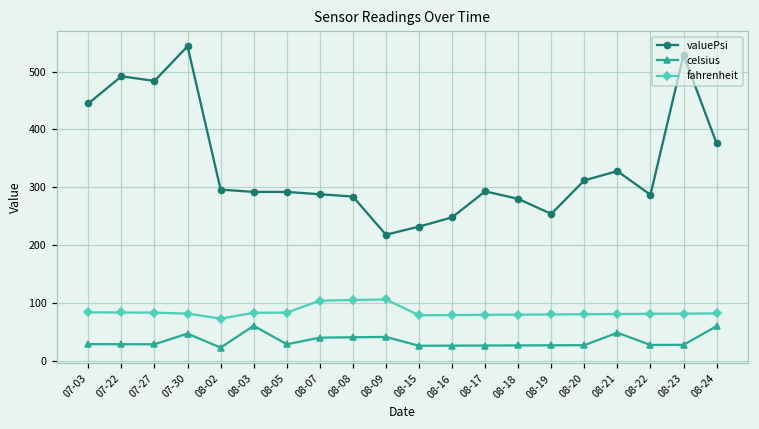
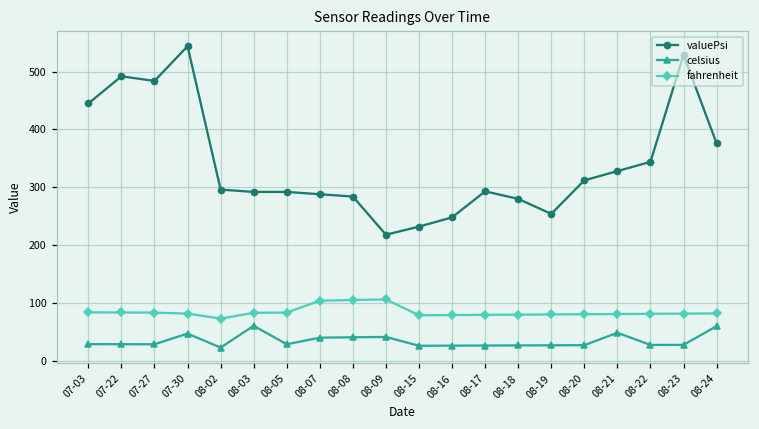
  {
    "valuePsi": {
      "07-03": 450,
      "07-22": 490,
      "07-27": 480,
      "07-30": 540,
      "08-02": 300,
      "08-03": 290,
      "08-05": 290,
      "08-07": 290,
      "08-08": 280,
      "08-09": 220,
      "08-15": 230,
      "08-16": 250,
      "08-17": 290,
      "08-18": 280,
      "08-19": 250,
      "08-20": 310,
      "08-21": 330,
-     "08-22": 290,
+     "08-22": 340,
      "08-24": 380
    },
    "celsius": {
      "07-03": 30,
      "07-22": 30,
      "07-27": 30,
      "07-30": 50,
      "08-02": 20,
      "08-03": 60,
      "08-05": 30,
      "08-07": 40,
      "08-08": 40,
      "08-09": 40,
      "08-15": 30,
      "08-16": 30,
      "08-17": 30,
      "08-18": 30,
      "08-19": 30,
      "08-20": 30,
      "08-21": 50,
      "08-22": 30,
      "08-23": 30,
      "08-24": 60
    },
    "fahrenheit": {
      "07-03": 80,
      "07-22": 80,
      "07-27": 80,
      "07-30": 80,
      "08-02": 70,
      "08-03": 80,
      "08-05": 80,
      "08-07": 100,
      "08-08": 110,
      "08-09": 110,
      "08-15": 80,
      "08-16": 80,
      "08-17": 80,
      "08-18": 80,
      "08-19": 80,
      "08-20": 80,
      "08-21": 80,
      "08-22": 80,
      "08-23": 80,
      "08-24": 80
    }
  }
